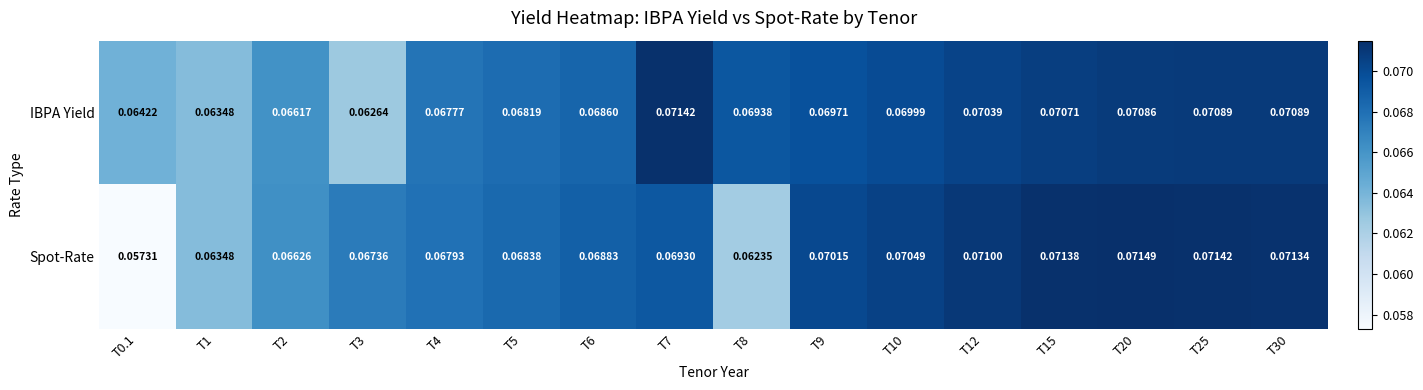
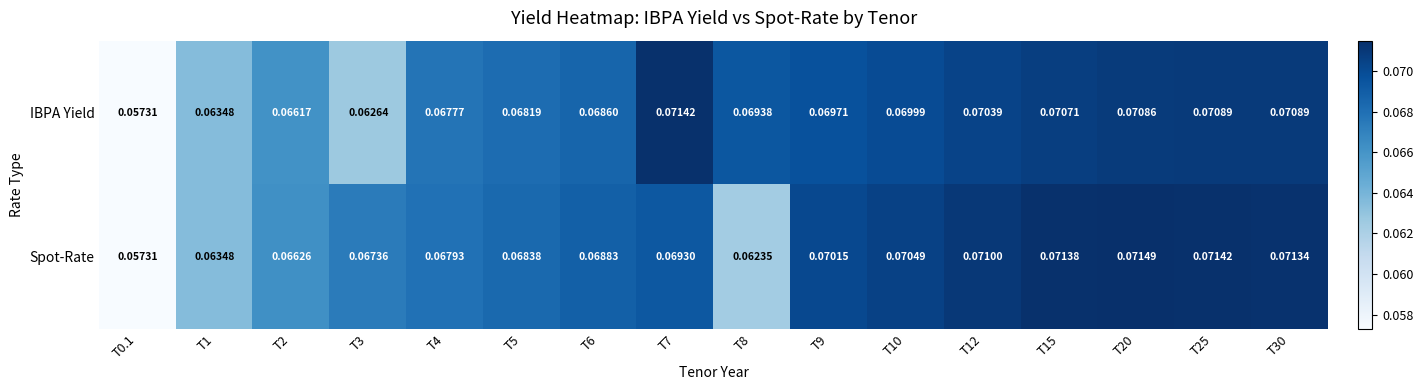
  {
    "IBPA Yield": {
-     "T0.1": 0.06422,
+     "T0.1": 0.05731,
      "T1": 0.06348,
      "T2": 0.06617,
      "T3": 0.06264,
      "T4": 0.06777,
      "T5": 0.06819,
      "T6": 0.06860,
      "T7": 0.07142,
      "T8": 0.06938,
      "T9": 0.06971,
      "T10": 0.06999,
      "T12": 0.07039,
      "T15": 0.07071,
      "T20": 0.07086,
      "T25": 0.07089,
      "T30": 0.07089
    },
    "Spot-Rate": {
      "T0.1": 0.05731,
      "T1": 0.06348,
      "T2": 0.06626,
      "T3": 0.06736,
      "T4": 0.06793,
      "T5": 0.06838,
      "T6": 0.06883,
      "T7": 0.06930,
      "T8": 0.06235,
      "T9": 0.07015,
      "T10": 0.07049,
      "T12": 0.07100,
      "T15": 0.07138,
      "T20": 0.07149,
      "T25": 0.07142,
      "T30": 0.07134
    }
  }
